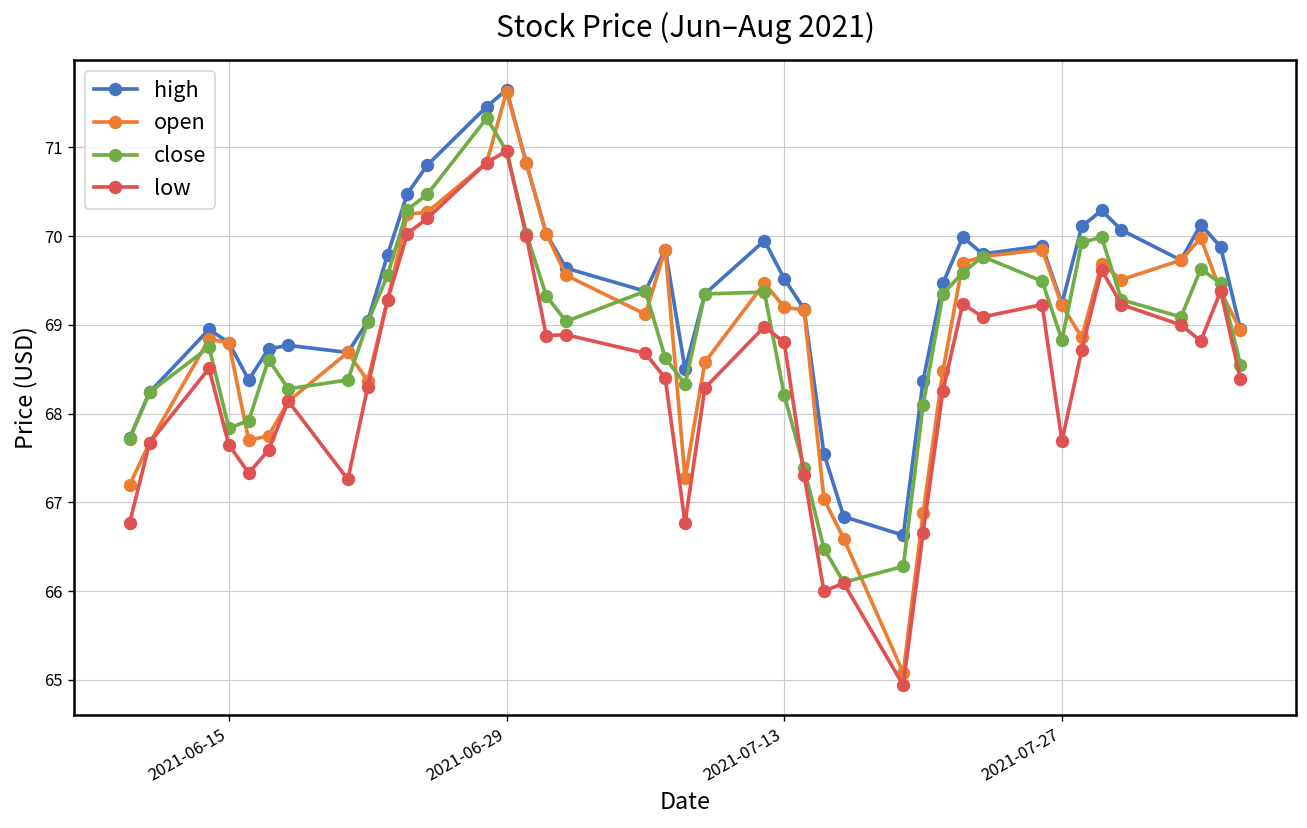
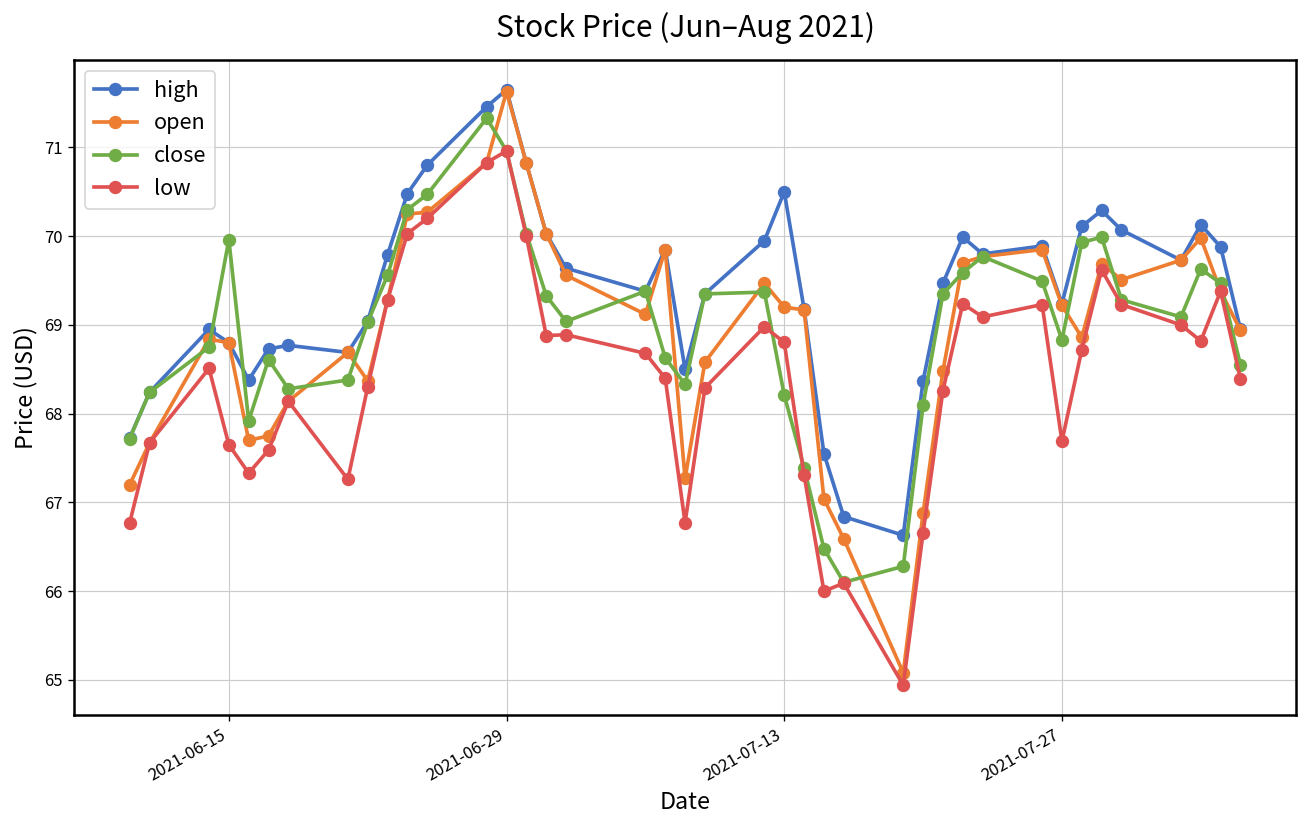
  {
    "high": {
-     "2021-07-13": 69.5
+     "2021-07-13": 70.5
    },
    "close": {
-     "2021-06-15": 67.8,
+     "2021-06-15": 70.0,
      "2021-07-13": 68.2,
      "2021-07-27": 68.8
    }
  }
